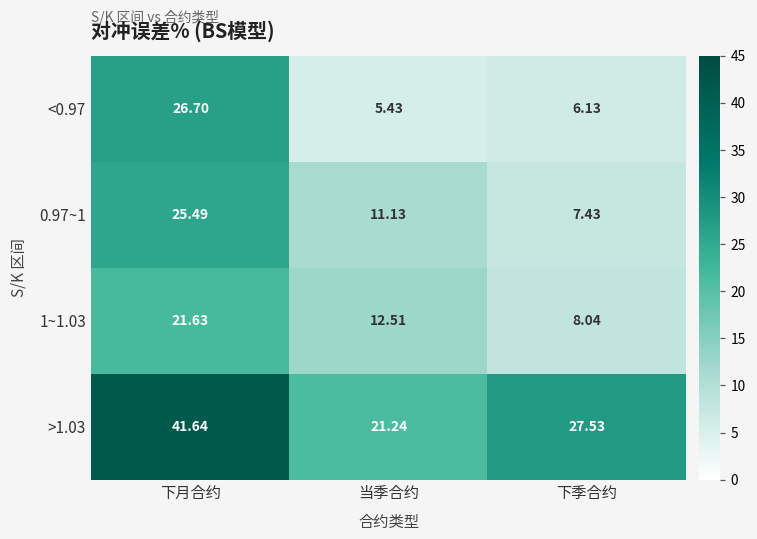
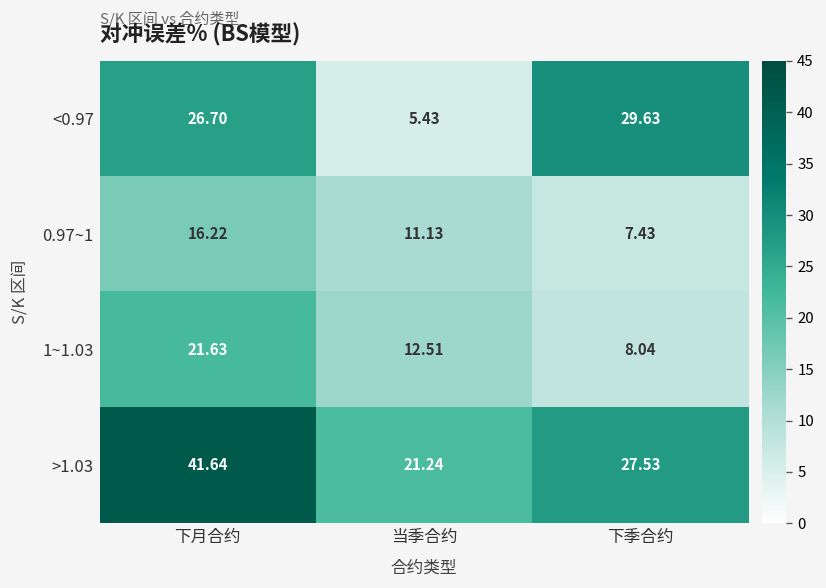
  {
    "<0.97": {
      "下月合约": 26.70,
      "当季合约": 5.43,
-     "下季合约": 6.13
+     "下季合约": 29.63
    },
    "0.97~1": {
-     "下月合约": 25.49,
+     "下月合约": 16.22,
      "当季合约": 11.13,
      "下季合约": 7.43
    },
    "1~1.03": {
      "下月合约": 21.63,
      "当季合约": 12.51,
      "下季合约": 8.04
    },
    ">1.03": {
      "下月合约": 41.64,
      "当季合约": 21.24,
      "下季合约": 27.53
    }
  }
